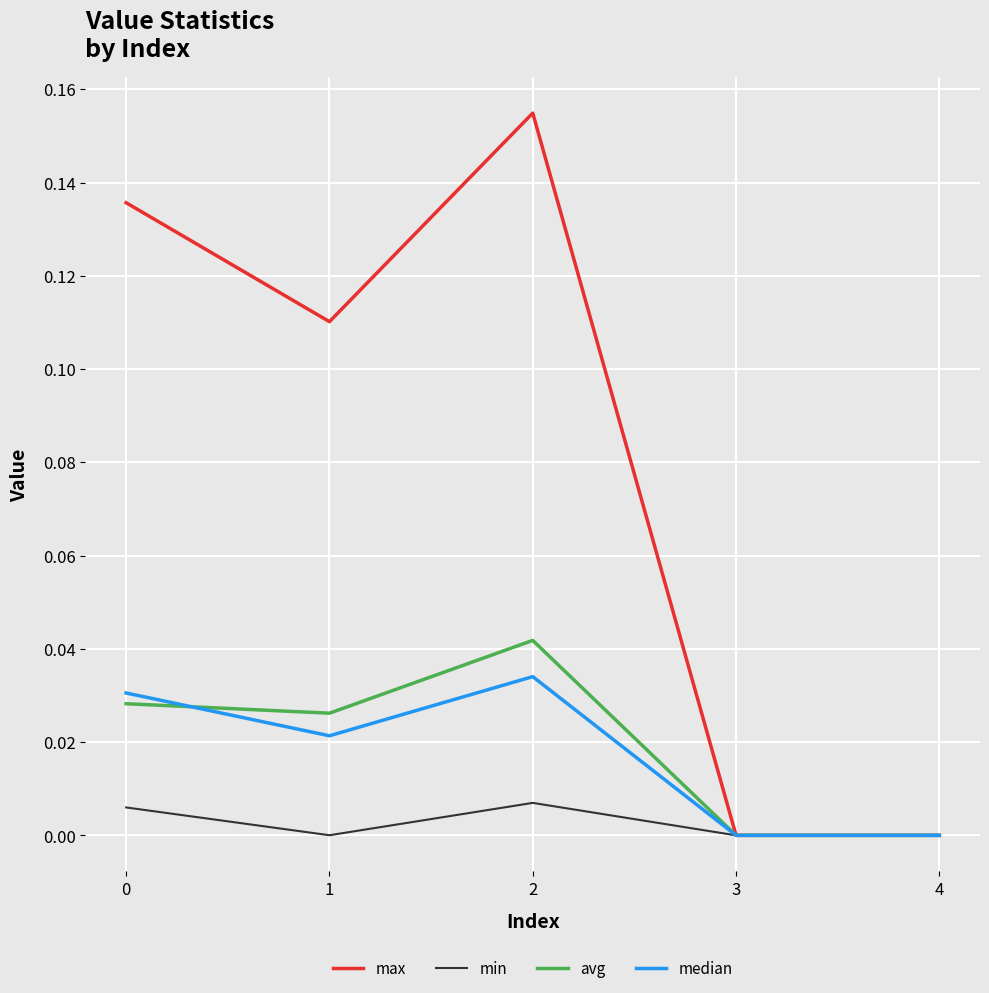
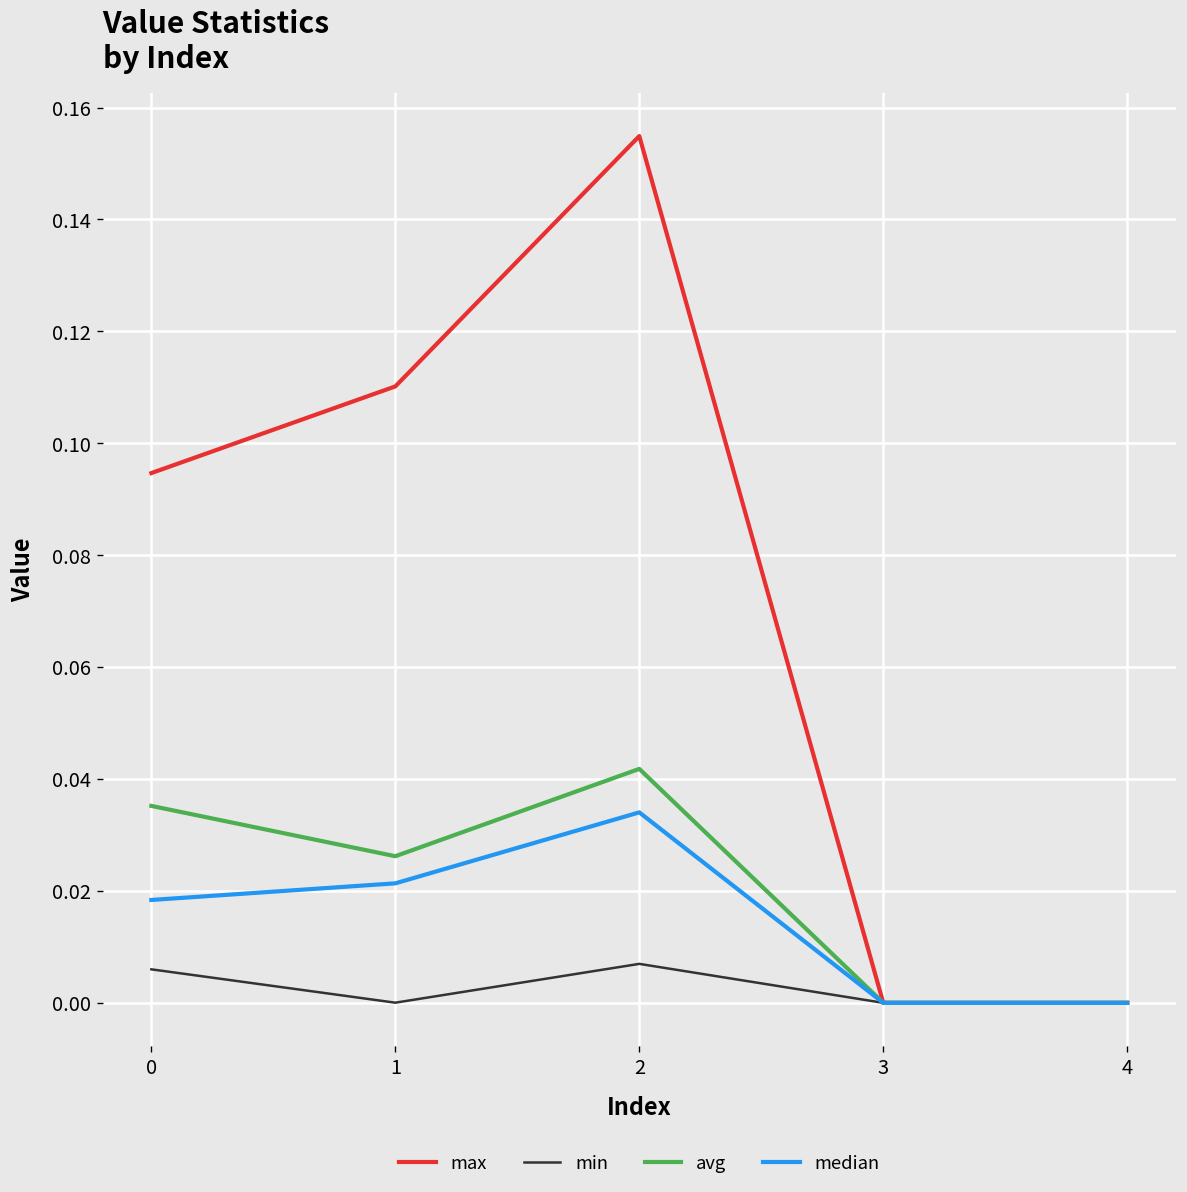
  {
    "max": {
-     "0": 0.136,
+     "0": 0.095,
      "1": 0.110,
      "2": 0.155
    },
    "min": {
      "0": 0.006,
      "1": 0.000,
      "2": 0.007
    },
    "avg": {
-     "0": 0.028,
+     "0": 0.035,
      "1": 0.026,
      "2": 0.042
    },
    "median": {
-     "0": 0.031,
+     "0": 0.018,
      "1": 0.021,
      "2": 0.034
    }
  }
